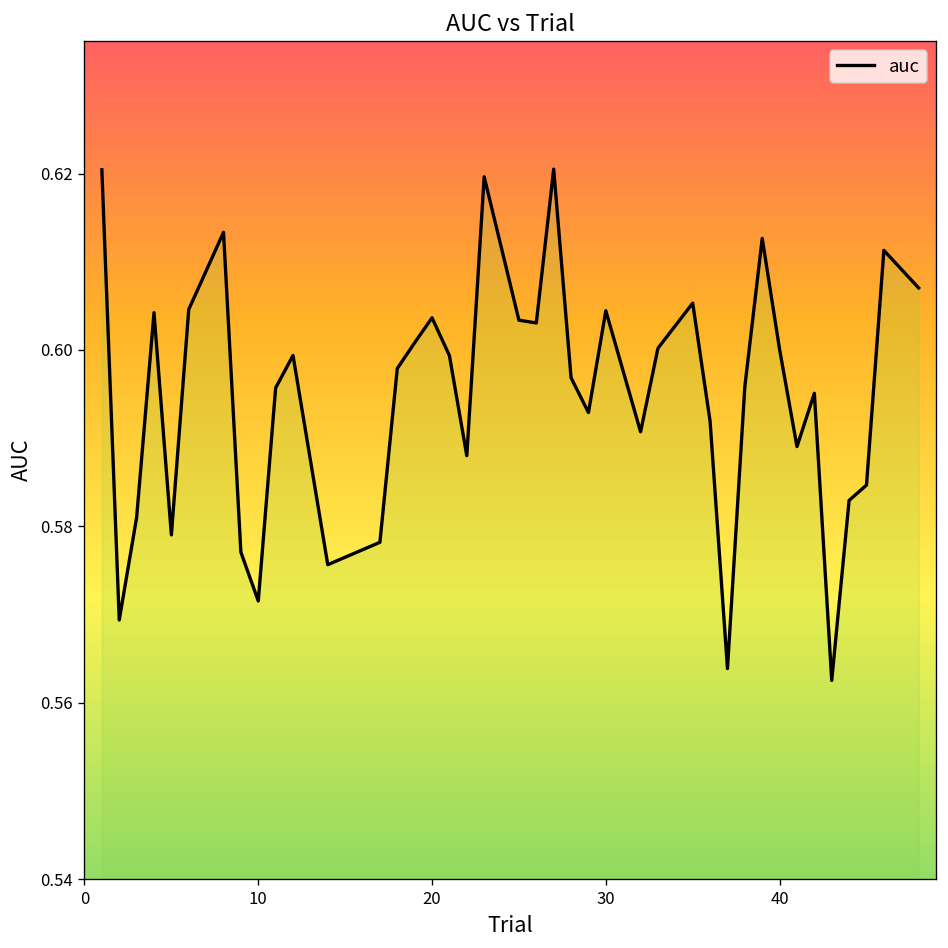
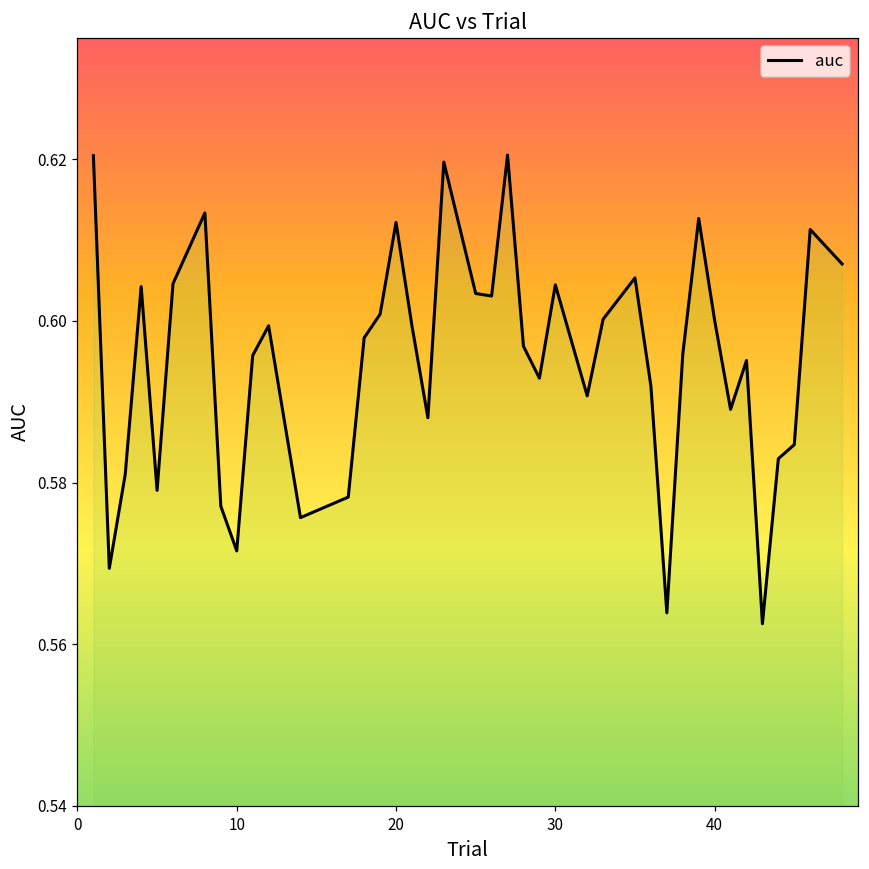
  {
    "10": 0.572,
-   "20": 0.604,
+   "20": 0.612,
    "30": 0.604,
    "40": 0.600
  }
